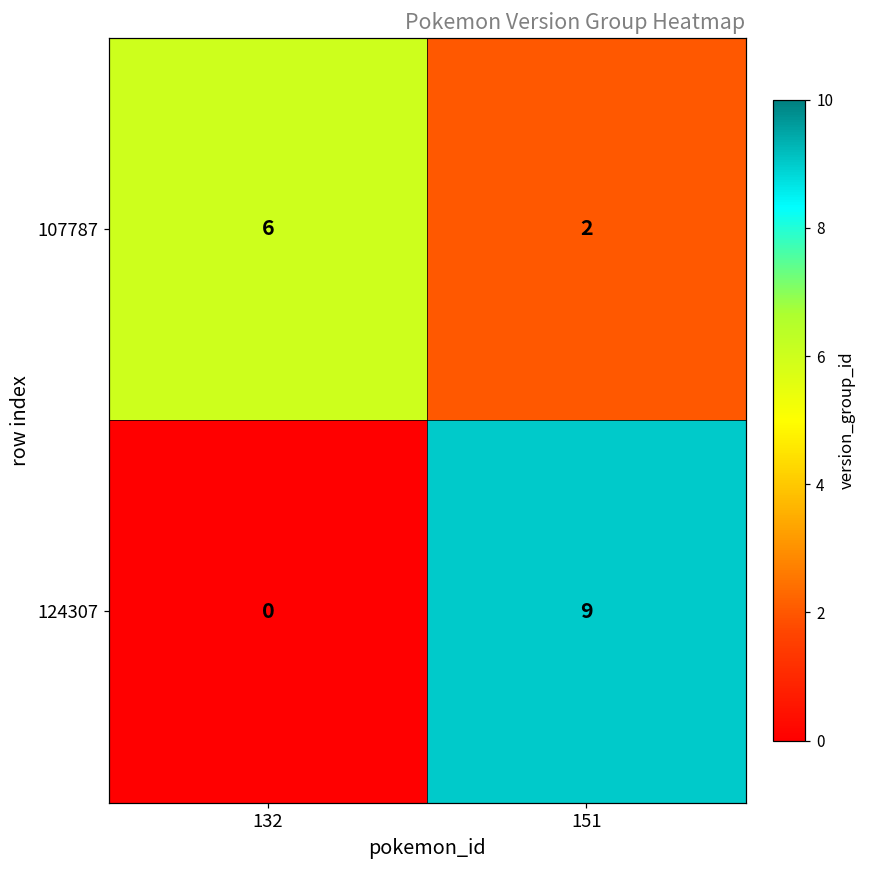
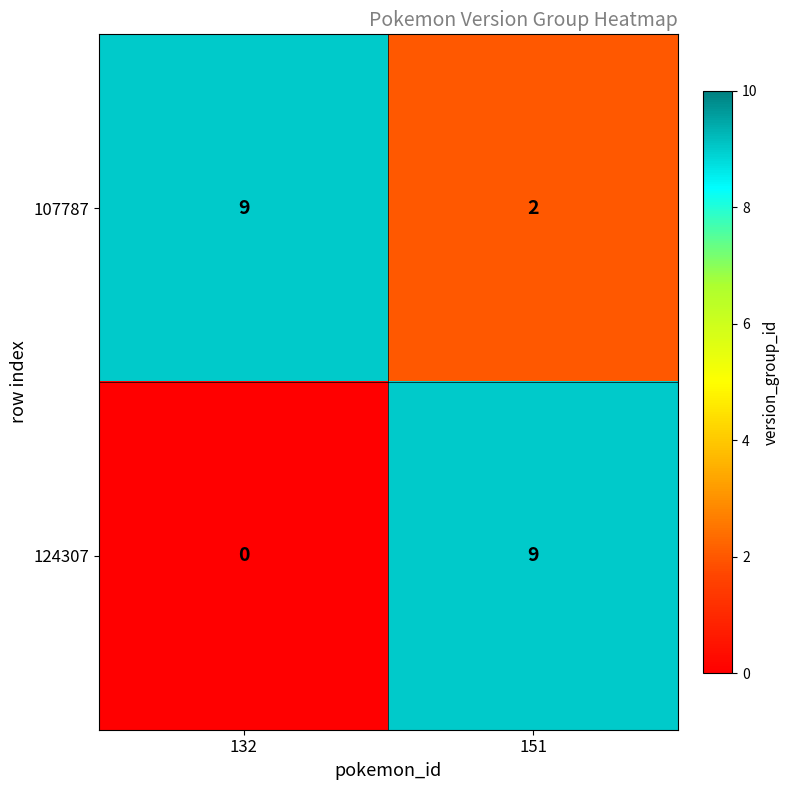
  {
    "107787": {
-     "132": 6,
+     "132": 9,
      "151": 2
    },
    "124307": {
      "132": 0,
      "151": 9
    }
  }
